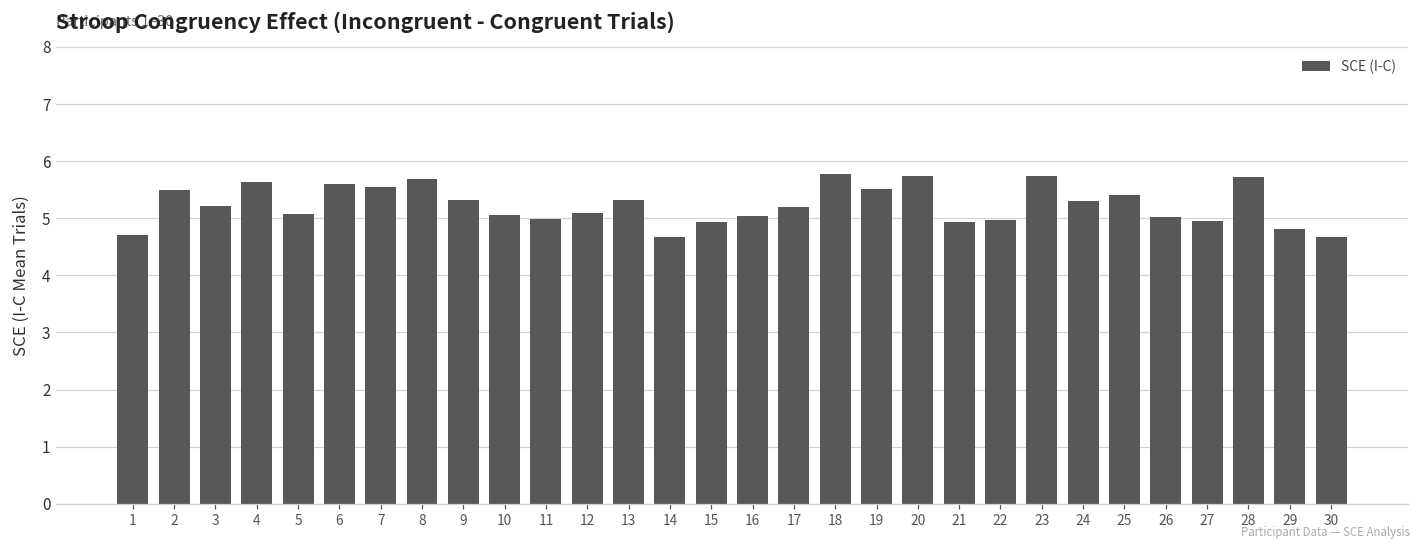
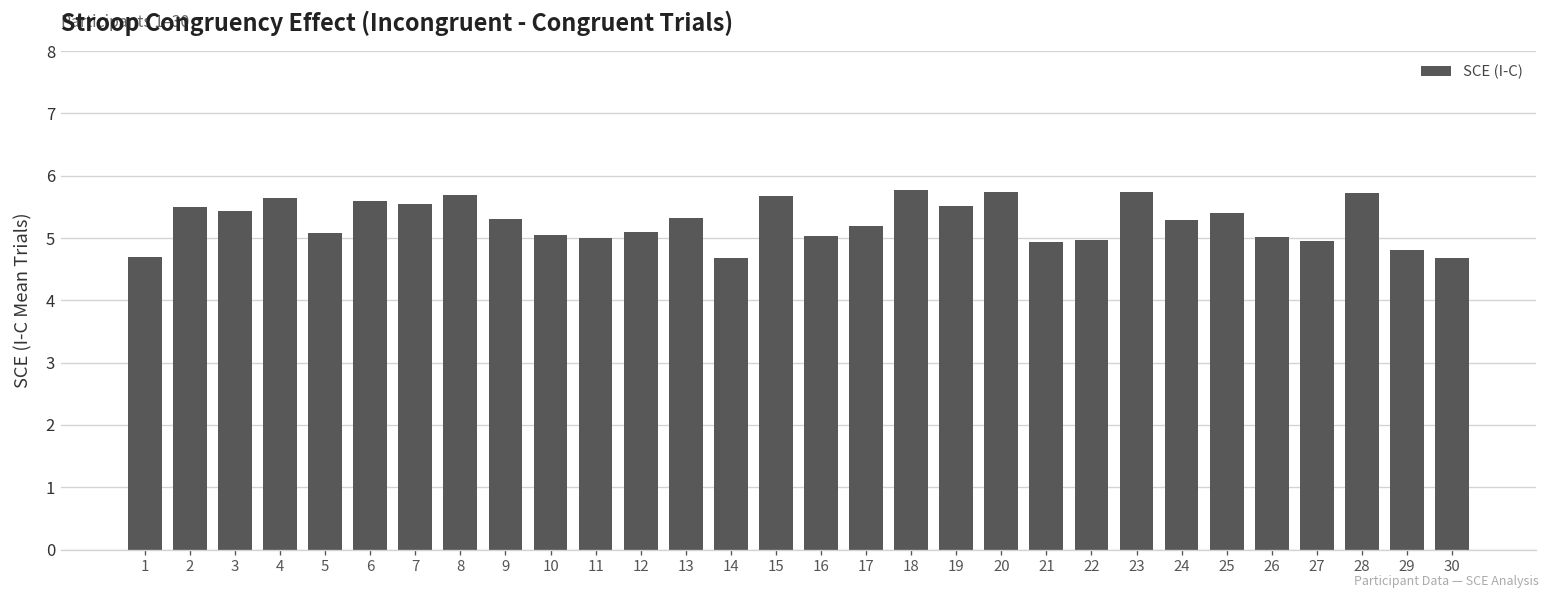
  {
    "1": 4.7,
    "2": 5.5,
-   "3": 5.2,
+   "3": 5.4,
    "4": 5.6,
    "5": 5.1,
    "6": 5.6,
    "7": 5.5,
    "8": 5.7,
    "9": 5.3,
    "10": 5.0,
    "11": 5.0,
    "12": 5.1,
    "13": 5.3,
    "14": 4.7,
-   "15": 4.9,
+   "15": 5.7,
    "16": 5.0,
    "17": 5.2,
    "18": 5.8,
    "19": 5.5,
    "20": 5.7,
    "21": 4.9,
    "22": 5.0,
    "23": 5.7,
    "24": 5.3,
    "25": 5.4,
    "26": 5.0,
    "27": 5.0,
    "28": 5.7,
    "29": 4.8,
    "30": 4.7
  }
